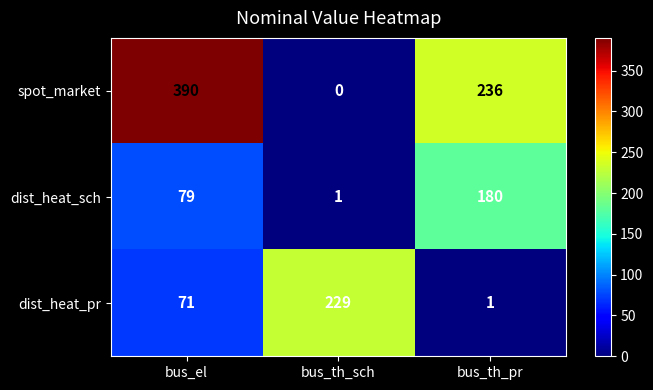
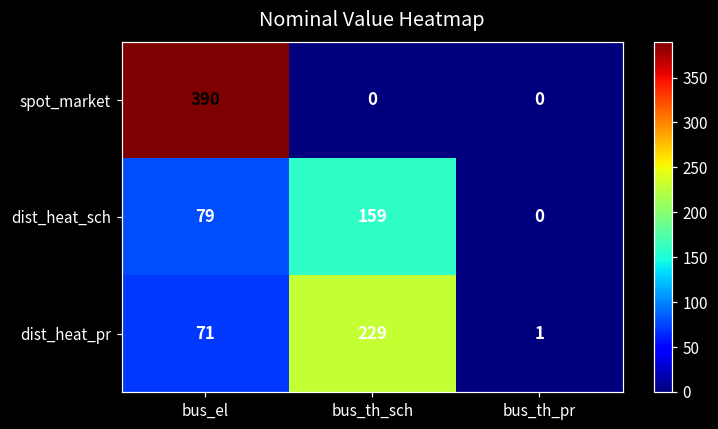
  {
    "spot_market": {
      "bus_el": 390,
      "bus_th_sch": 0,
-     "bus_th_pr": 236
+     "bus_th_pr": 0
    },
    "dist_heat_sch": {
      "bus_el": 79,
-     "bus_th_sch": 1,
-     "bus_th_pr": 180
+     "bus_th_sch": 159,
+     "bus_th_pr": 0
    },
    "dist_heat_pr": {
      "bus_el": 71,
      "bus_th_sch": 229,
      "bus_th_pr": 1
    }
  }
